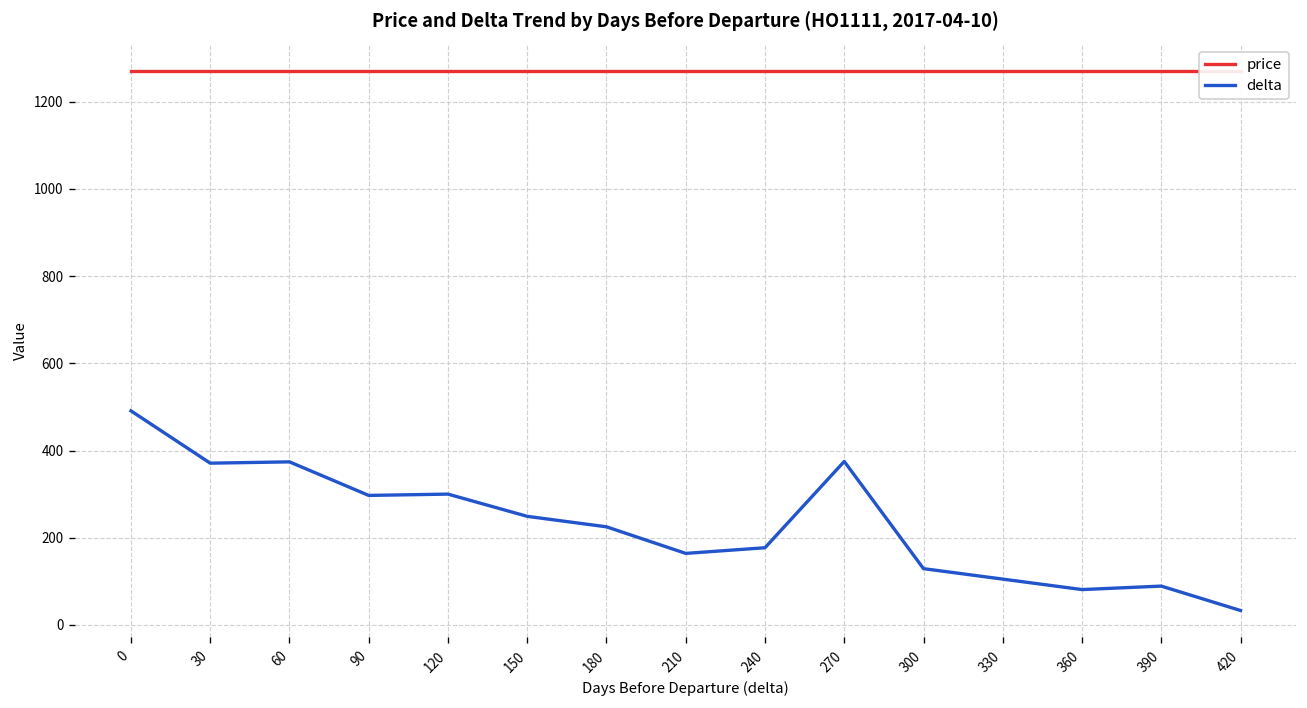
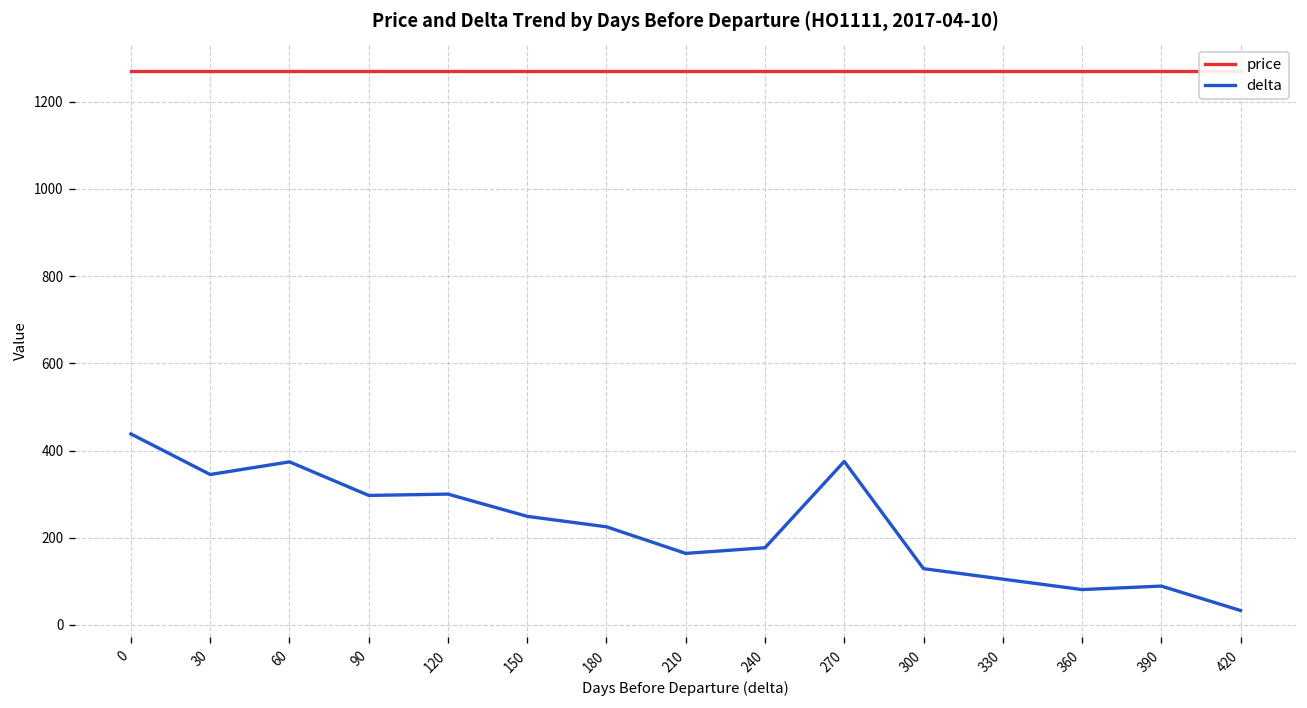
  {
    "price": {
      "0": 1270,
      "30": 1270,
      "60": 1270,
      "90": 1270,
      "120": 1270,
      "150": 1270,
      "180": 1270,
      "210": 1270,
      "240": 1270,
      "270": 1270,
      "300": 1270,
      "330": 1270,
      "360": 1270,
      "390": 1270
    },
    "delta": {
-     "0": 490,
-     "30": 370,
+     "0": 440,
+     "30": 350,
      "60": 370,
      "90": 300,
      "120": 300,
      "150": 250,
      "180": 230,
      "210": 160,
      "240": 180,
      "270": 380,
      "300": 130,
      "330": 110,
      "360": 80,
      "390": 90,
      "420": 30
    }
  }
